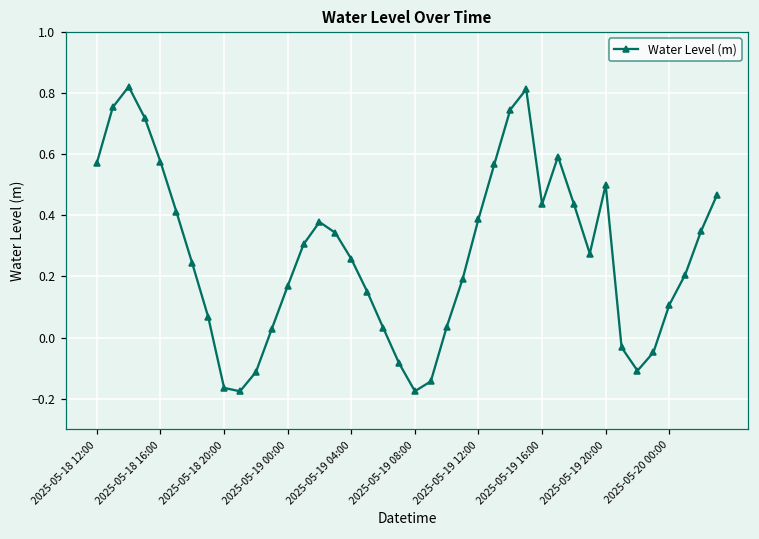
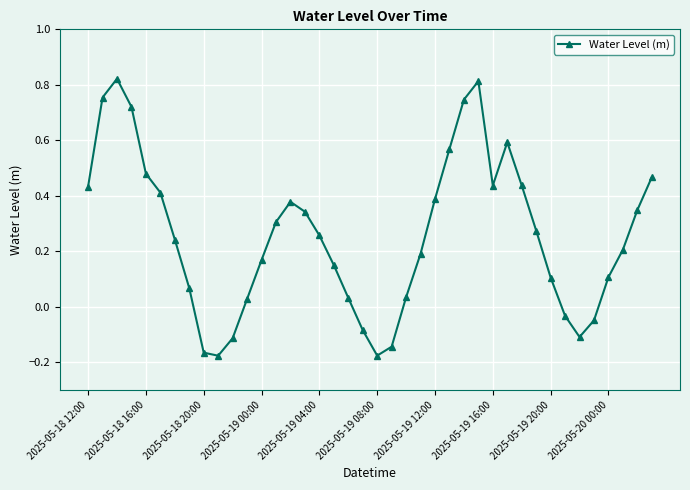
  {
-   "2025-05-18 12:00": 0.57,
-   "2025-05-18 16:00": 0.58,
+   "2025-05-18 12:00": 0.43,
+   "2025-05-18 16:00": 0.48,
    "2025-05-18 20:00": -0.16,
    "2025-05-19 00:00": 0.17,
    "2025-05-19 04:00": 0.26,
    "2025-05-19 08:00": -0.18,
    "2025-05-19 12:00": 0.39,
    "2025-05-19 16:00": 0.44,
-   "2025-05-19 20:00": 0.50,
+   "2025-05-19 20:00": 0.11,
    "2025-05-20 00:00": 0.11
  }
